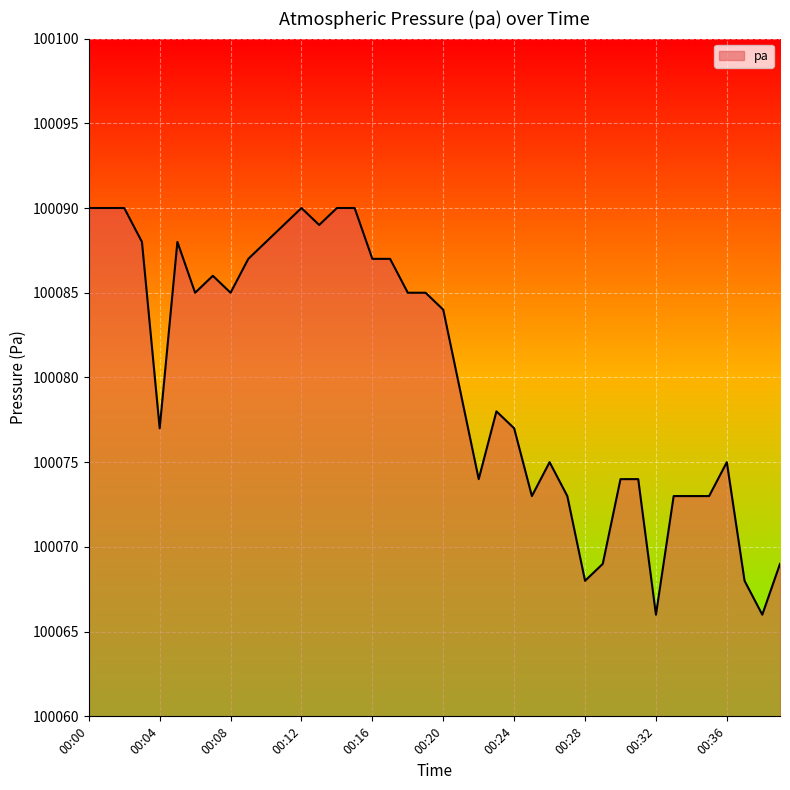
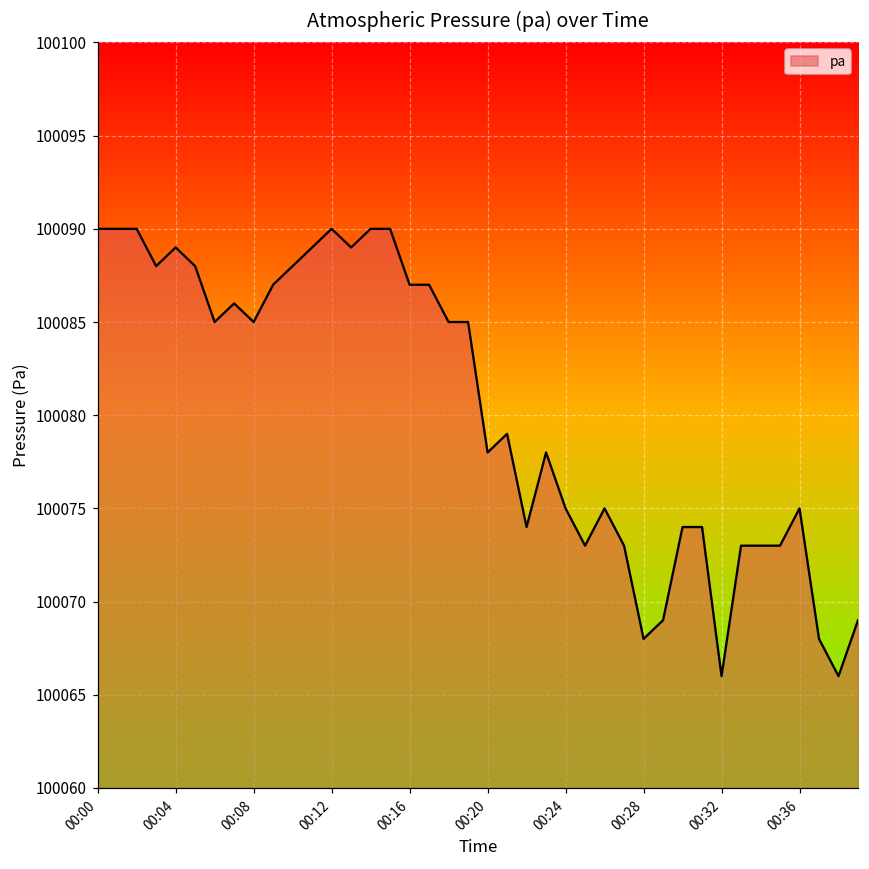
  {
    "00:00": 100090,
-   "00:04": 100077,
+   "00:04": 100089,
    "00:08": 100085,
    "00:12": 100090,
    "00:16": 100087,
-   "00:20": 100084,
-   "00:24": 100077,
+   "00:20": 100078,
+   "00:24": 100075,
    "00:28": 100068,
    "00:32": 100066,
    "00:36": 100075
  }
